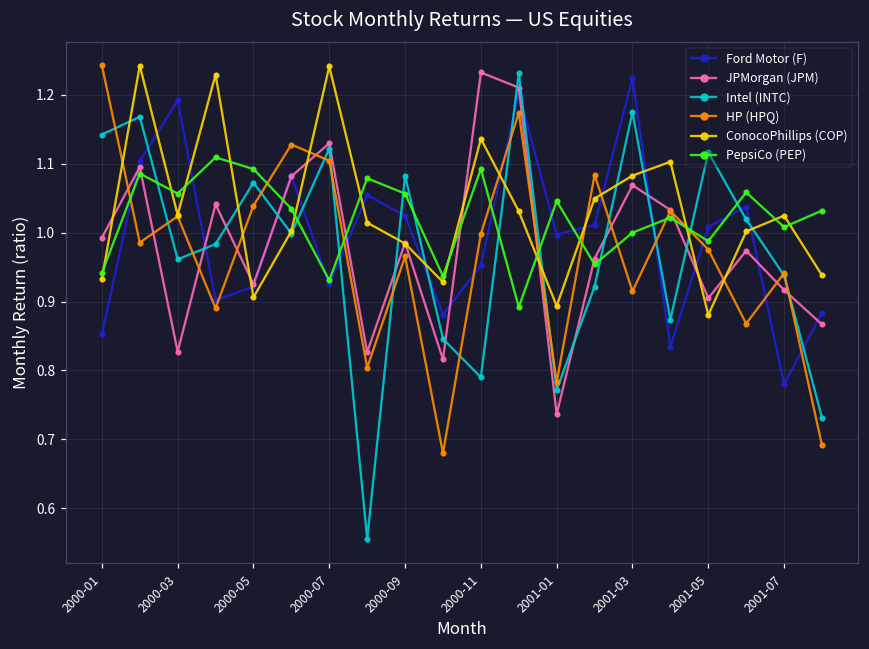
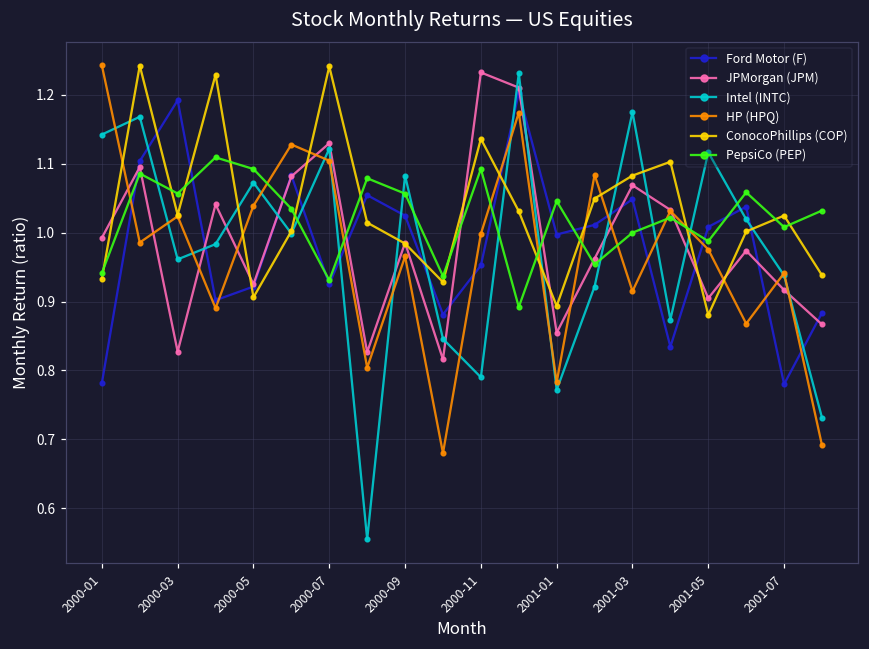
  {
    "Ford Motor (F)": {
-     "2000-01": 0.85,
+     "2000-01": 0.78,
      "2000-03": 1.19,
      "2000-07": 0.93,
      "2000-09": 1.02,
      "2000-11": 0.95,
      "2001-01": 1.00,
-     "2001-03": 1.22,
+     "2001-03": 1.05,
      "2001-05": 1.01,
      "2001-07": 0.78
    },
    "JPMorgan (JPM)": {
      "2000-01": 0.99,
      "2000-03": 0.83,
      "2000-07": 1.13,
      "2000-11": 1.23,
-     "2001-01": 0.74,
+     "2001-01": 0.85,
      "2001-03": 1.07,
      "2001-05": 0.90,
      "2001-07": 0.92
    },
    "Intel (INTC)": {
      "2000-01": 1.14,
      "2000-03": 0.96,
      "2000-05": 1.07,
      "2000-07": 1.12,
      "2000-09": 1.08,
      "2000-11": 0.79,
      "2001-01": 0.77,
      "2001-03": 1.17
    },
    "HP (HPQ)": {
      "2000-01": 1.24,
      "2000-05": 1.04,
      "2000-07": 1.10,
      "2000-09": 0.97,
      "2000-11": 1.00,
      "2001-01": 0.78,
      "2001-03": 0.91,
      "2001-05": 0.98
    },
    "ConocoPhillips (COP)": {
      "2000-01": 0.93,
      "2000-05": 0.91,
      "2000-07": 1.24,
      "2000-11": 1.14,
      "2001-01": 0.89,
      "2001-03": 1.08,
      "2001-05": 0.88,
      "2001-07": 1.02
    },
    "PepsiCo (PEP)": {
      "2000-01": 0.94,
      "2000-03": 1.06,
      "2000-05": 1.09,
      "2000-07": 0.93,
      "2000-09": 1.06,
      "2000-11": 1.09,
      "2001-01": 1.05,
      "2001-03": 1.00,
      "2001-05": 0.99,
      "2001-07": 1.01
    }
  }
